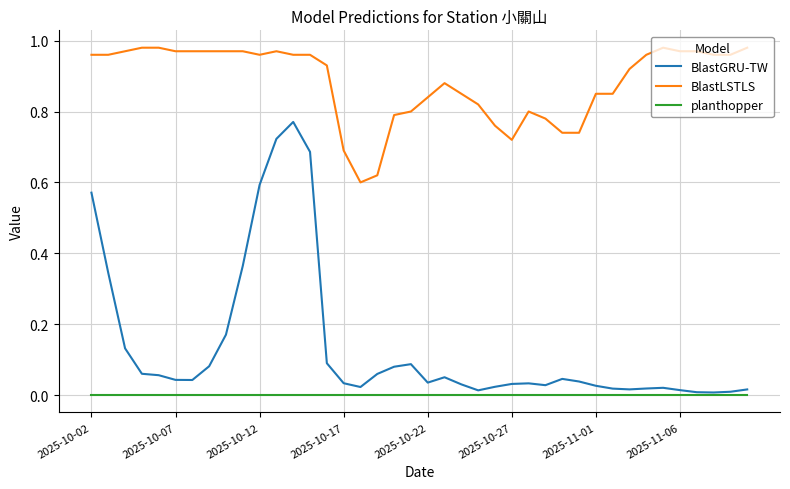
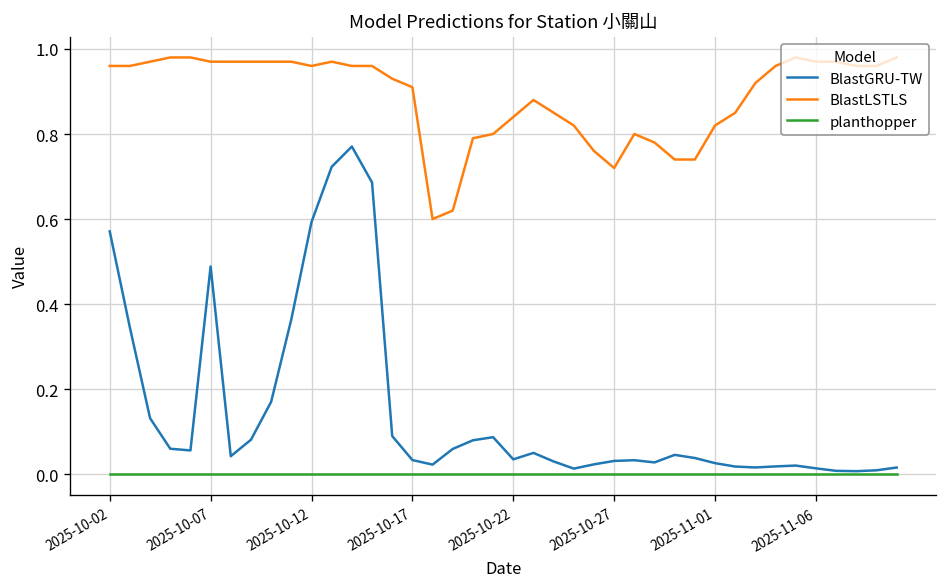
  {
    "BlastGRU-TW": {
      "2025-10-02": 0.57,
-     "2025-10-07": 0.04,
+     "2025-10-07": 0.49,
      "2025-10-12": 0.59,
      "2025-10-17": 0.03,
      "2025-10-22": 0.04,
      "2025-10-27": 0.03,
      "2025-11-01": 0.03,
      "2025-11-06": 0.01
    },
    "BlastLSTLS": {
      "2025-10-02": 0.96,
      "2025-10-07": 0.97,
      "2025-10-12": 0.96,
-     "2025-10-17": 0.69,
+     "2025-10-17": 0.91,
      "2025-10-22": 0.84,
      "2025-10-27": 0.72,
-     "2025-11-01": 0.85
+     "2025-11-01": 0.82
    },
    "planthopper": {
      "2025-10-02": 0.00,
      "2025-10-07": 0.00,
      "2025-10-12": 0.00,
      "2025-10-17": 0.00,
      "2025-10-22": 0.00,
      "2025-10-27": 0.00,
      "2025-11-01": 0.00,
      "2025-11-06": 0.00
    }
  }
